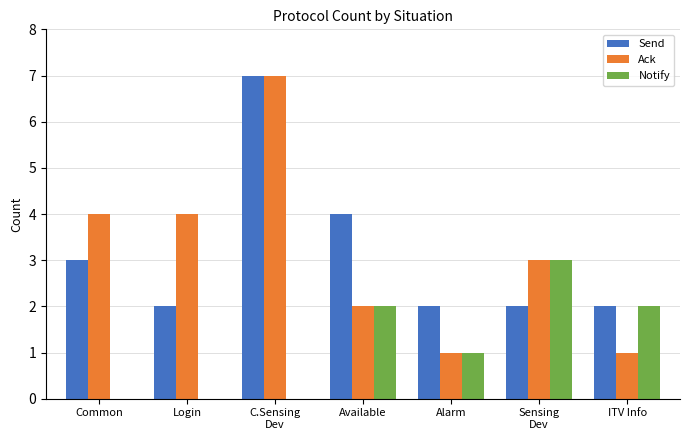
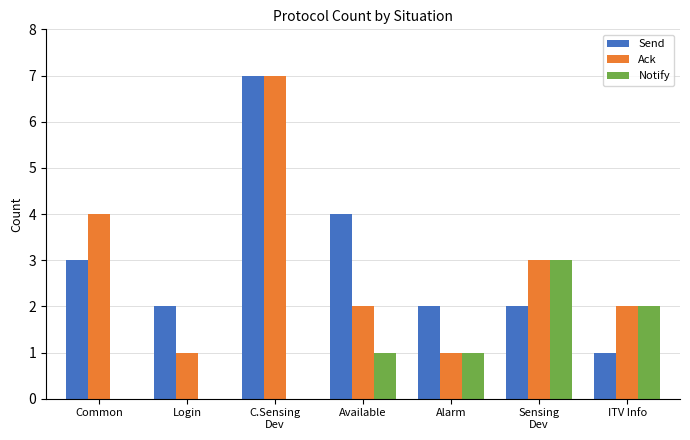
  {
    "Send": {
      "Common": 3,
      "Login": 2,
      "C.Sensing Dev": 7,
      "Available": 4,
      "Alarm": 2,
      "Sensing Dev": 2,
-     "ITV Info": 2
+     "ITV Info": 1
    },
    "Ack": {
      "Common": 4,
-     "Login": 4,
+     "Login": 1,
      "C.Sensing Dev": 7,
      "Available": 2,
      "Alarm": 1,
      "Sensing Dev": 3,
-     "ITV Info": 1
+     "ITV Info": 2
    },
    "Notify": {
      "Common": 0,
      "Login": 0,
      "C.Sensing Dev": 0,
-     "Available": 2,
+     "Available": 1,
      "Alarm": 1,
      "Sensing Dev": 3,
      "ITV Info": 2
    }
  }
